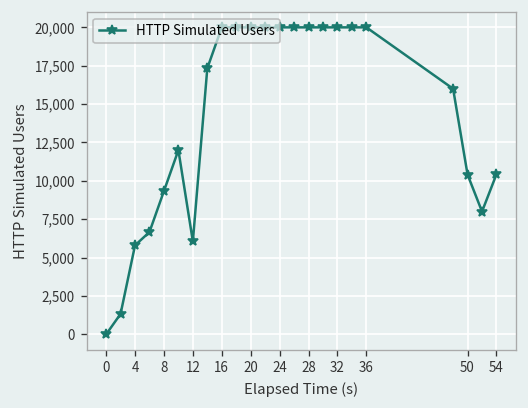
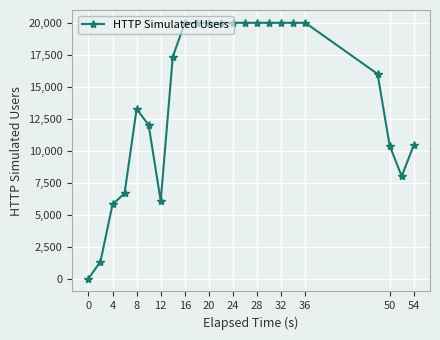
  {
    "0": "0",
    "4": "5,800",
-   "8": "9,300",
+   "8": "13,300",
    "12": "6,100",
    "28": "20,000",
    "32": "20,000",
    "36": "20,000",
    "50": "10,400",
    "54": "10,400"
  }
